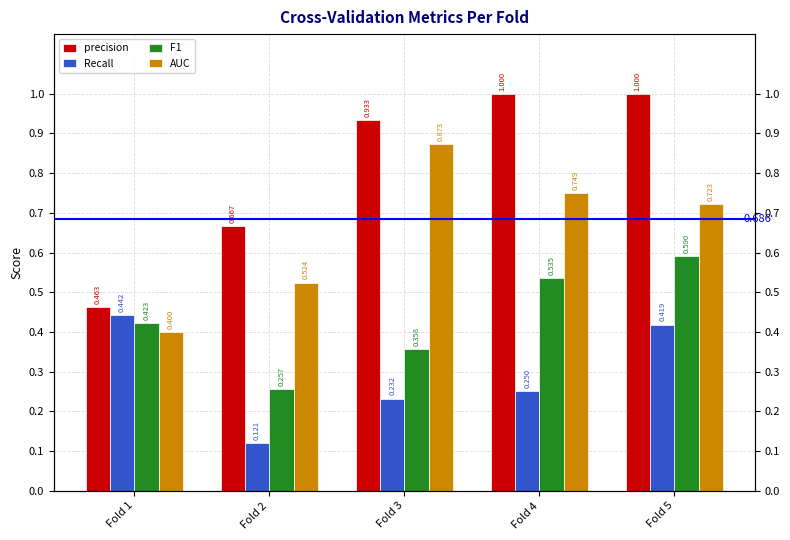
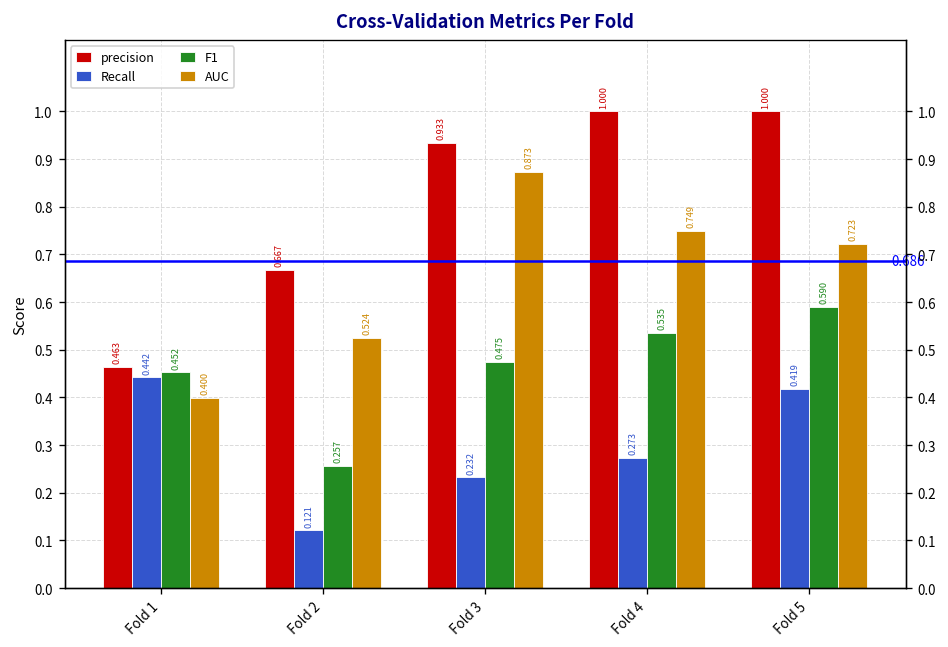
  {
    "precision": {
      "Fold 1": 0.463,
      "Fold 2": 0.667,
      "Fold 3": 0.933,
      "Fold 4": 1.000,
      "Fold 5": 1.000
    },
    "Recall": {
      "Fold 1": 0.442,
      "Fold 2": 0.121,
      "Fold 3": 0.232,
-     "Fold 4": 0.250,
+     "Fold 4": 0.273,
      "Fold 5": 0.419
    },
    "F1": {
-     "Fold 1": 0.423,
+     "Fold 1": 0.452,
      "Fold 2": 0.257,
-     "Fold 3": 0.358,
+     "Fold 3": 0.475,
      "Fold 4": 0.535,
      "Fold 5": 0.590
    },
    "AUC": {
      "Fold 1": 0.400,
      "Fold 2": 0.524,
      "Fold 3": 0.873,
      "Fold 4": 0.749,
      "Fold 5": 0.723
    }
  }
